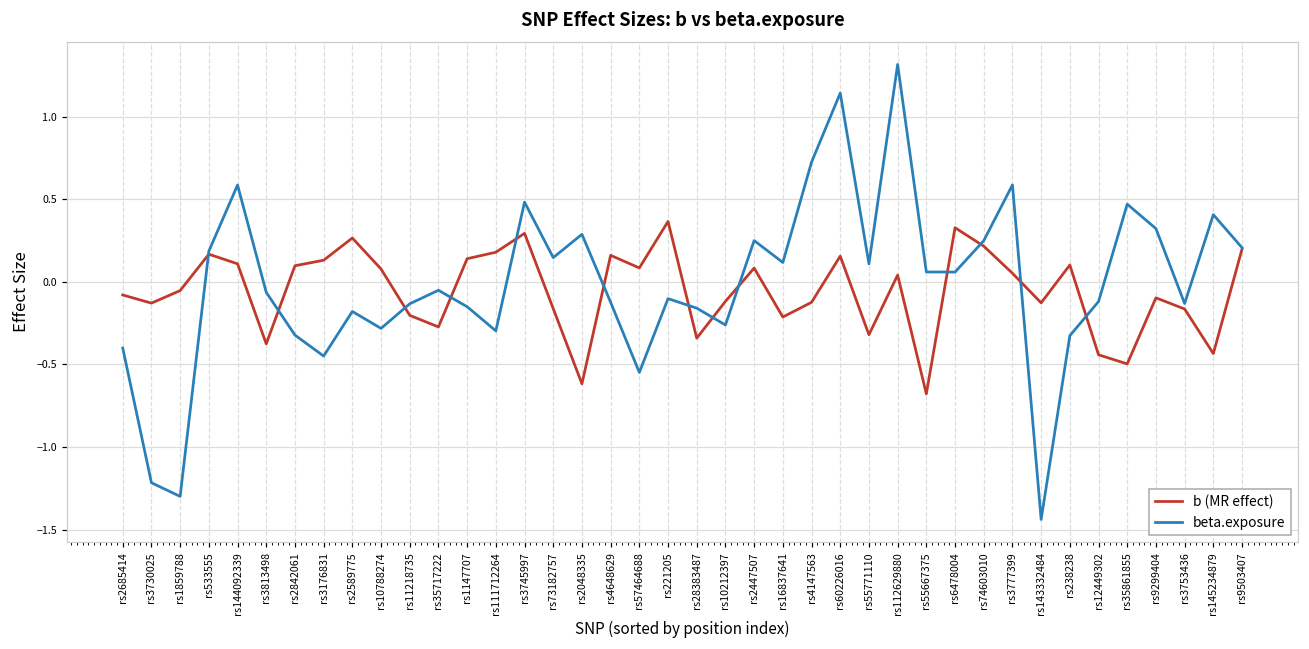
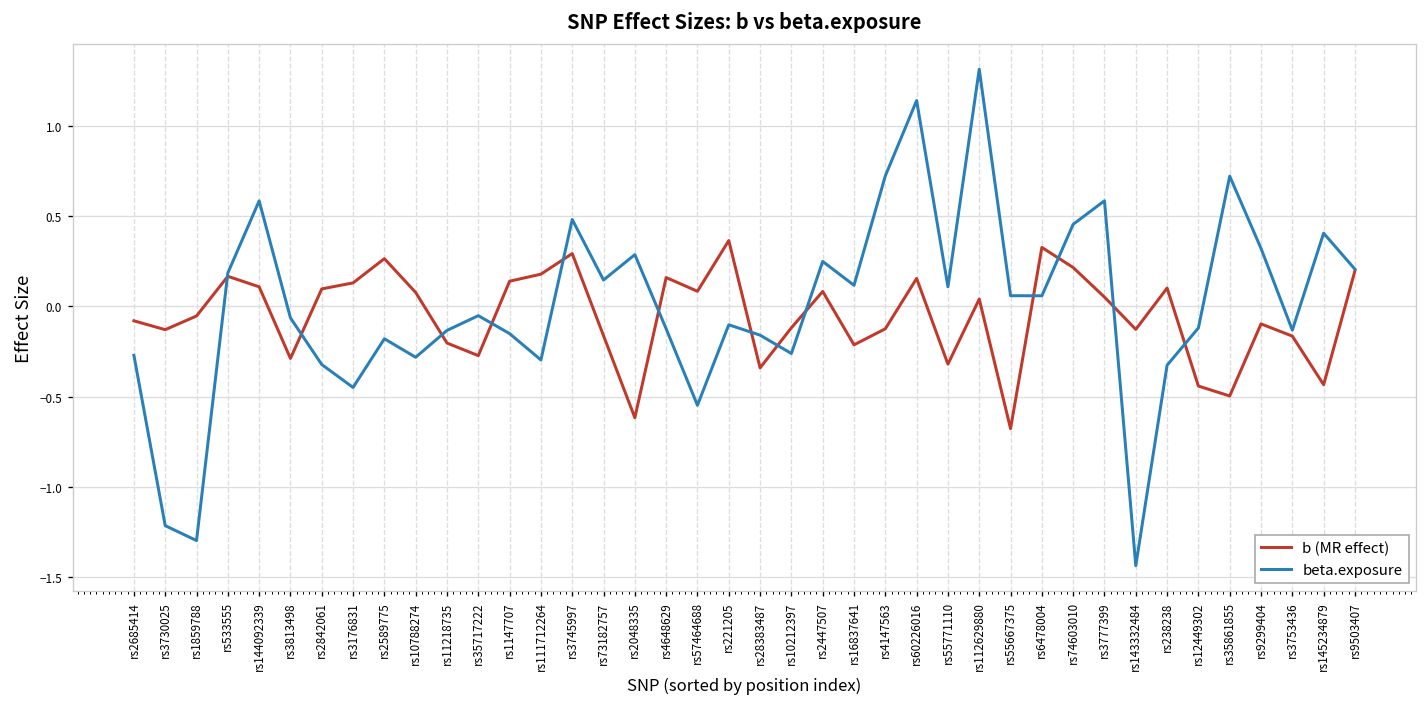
  {
    "b (MR effect)": {
      "rs2685414": -0.08,
      "rs3730025": -0.13,
      "rs1859788": -0.05,
      "rs533555": 0.17,
      "rs144092339": 0.11,
-     "rs3813498": -0.38,
+     "rs3813498": -0.29,
      "rs2842061": 0.10,
      "rs3176831": 0.13,
      "rs2589775": 0.27,
      "rs10788274": 0.08,
      "rs11218735": -0.20,
      "rs35717222": -0.27,
      "rs1147707": 0.14,
      "rs111712264": 0.18,
      "rs3745997": 0.29,
      "rs73182757": -0.16,
      "rs2048335": -0.62,
      "rs4648629": 0.16,
      "rs57464688": 0.08,
      "rs221205": 0.37,
      "rs28383487": -0.34,
      "rs10212397": -0.12,
      "rs2447507": 0.08,
      "rs16837641": -0.21,
      "rs4147563": -0.12,
      "rs60226016": 0.16,
      "rs55771110": -0.32,
      "rs112629880": 0.04,
      "rs55667375": -0.68,
      "rs6478004": 0.33,
      "rs74603010": 0.22,
      "rs3777399": 0.05,
      "rs143332484": -0.13,
      "rs238238": 0.10,
      "rs12449302": -0.44,
      "rs35861855": -0.50,
      "rs9299404": -0.10,
      "rs3753436": -0.16,
      "rs145234879": -0.43
    },
    "beta.exposure": {
-     "rs2685414": -0.40,
+     "rs2685414": -0.27,
      "rs3730025": -1.22,
      "rs1859788": -1.30,
      "rs533555": 0.19,
      "rs144092339": 0.59,
      "rs3813498": -0.06,
      "rs2842061": -0.32,
      "rs3176831": -0.45,
      "rs2589775": -0.18,
      "rs10788274": -0.28,
      "rs11218735": -0.13,
      "rs35717222": -0.05,
      "rs1147707": -0.15,
      "rs111712264": -0.30,
      "rs3745997": 0.48,
      "rs73182757": 0.15,
      "rs2048335": 0.29,
      "rs4648629": -0.12,
      "rs57464688": -0.55,
      "rs221205": -0.10,
      "rs28383487": -0.16,
      "rs10212397": -0.26,
      "rs2447507": 0.25,
      "rs16837641": 0.12,
      "rs4147563": 0.72,
      "rs60226016": 1.14,
      "rs55771110": 0.11,
      "rs112629880": 1.32,
      "rs55667375": 0.06,
      "rs6478004": 0.06,
-     "rs74603010": 0.25,
+     "rs74603010": 0.46,
      "rs3777399": 0.59,
      "rs143332484": -1.44,
      "rs238238": -0.33,
      "rs12449302": -0.12,
-     "rs35861855": 0.47,
+     "rs35861855": 0.72,
      "rs9299404": 0.32,
      "rs3753436": -0.13,
      "rs145234879": 0.41
    }
  }
